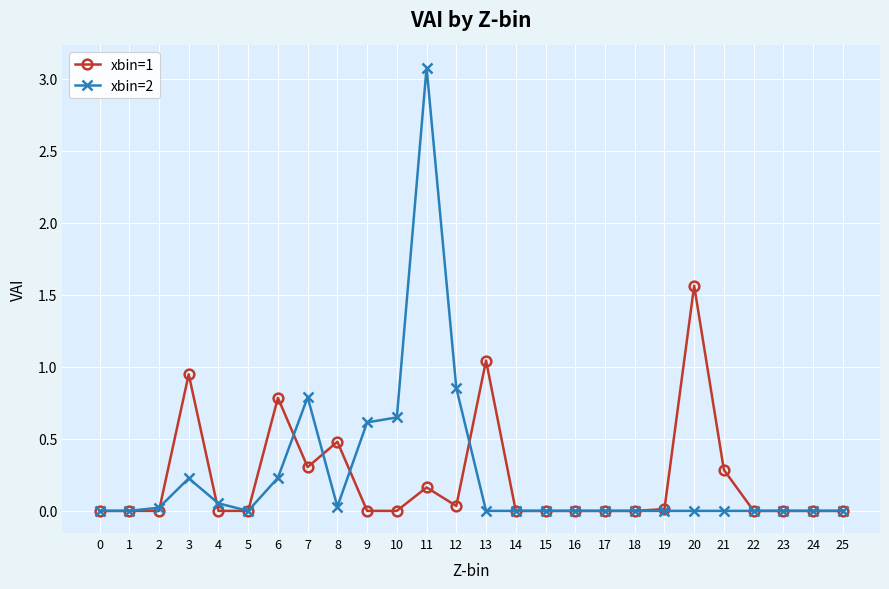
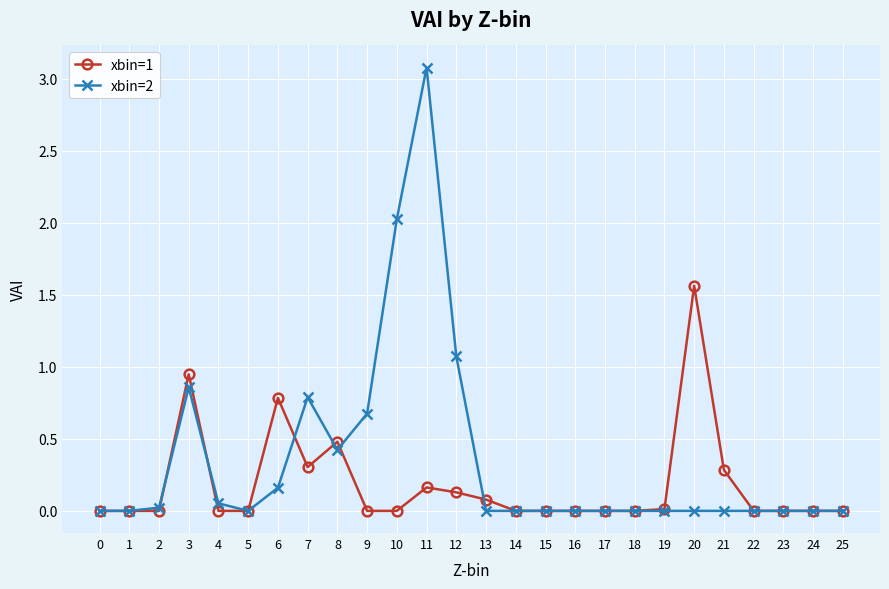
  {
    "xbin=1": {
      "2": 0.00,
      "3": 0.95,
      "4": 0.00,
      "6": 0.79,
      "7": 0.30,
      "8": 0.48,
      "9": 0.00,
      "10": 0.00,
      "11": 0.16,
-     "12": 0.03,
-     "13": 1.04,
+     "12": 0.13,
+     "13": 0.08,
      "20": 1.56,
      "21": 0.28
    },
    "xbin=2": {
      "2": 0.02,
-     "3": 0.23,
+     "3": 0.86,
      "4": 0.05,
-     "6": 0.23,
+     "6": 0.16,
      "7": 0.79,
-     "8": 0.03,
-     "9": 0.61,
-     "10": 0.65,
+     "8": 0.42,
+     "9": 0.68,
+     "10": 2.03,
      "11": 3.08,
-     "12": 0.85,
+     "12": 1.07,
      "13": 0.00,
      "20": 0.00,
      "21": 0.00
    }
  }
